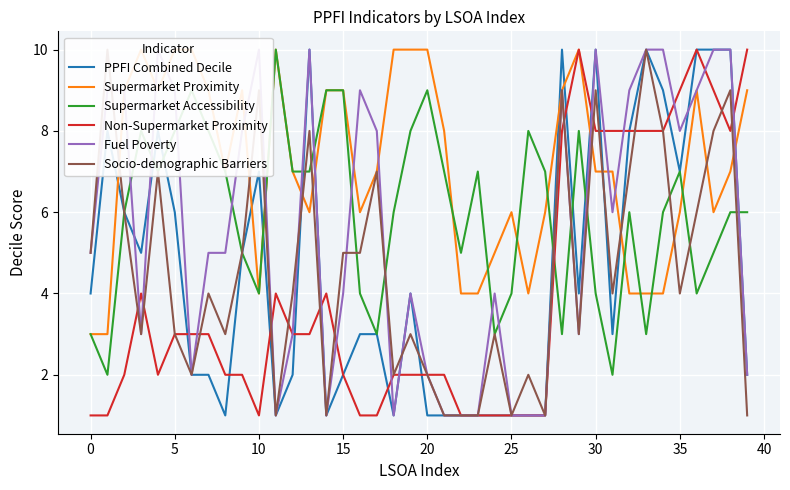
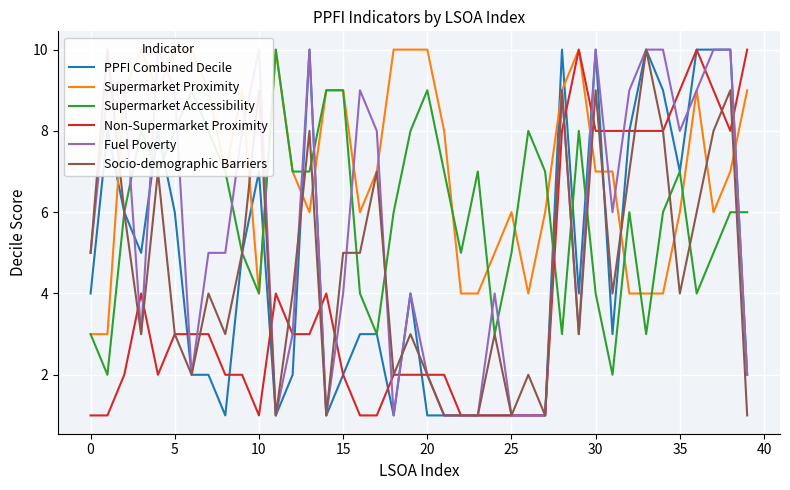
  {
    "PPFI Combined Decile": {
      "0": 4,
      "5": 6,
      "20": 1
    },
    "Supermarket Proximity": {
      "20": 10,
      "25": 6,
      "30": 7,
      "35": 6
    },
    "Supermarket Accessibility": {
      "20": 9,
-     "25": 4,
+     "25": 5,
      "30": 4
    },
    "Non-Supermarket Proximity": {
      "0": 1,
      "10": 1,
      "30": 8,
      "35": 9
    },
    "Fuel Poverty": {
      "15": 4,
      "35": 8
    },
    "Socio-demographic Barriers": {
      "15": 5,
      "30": 9,
      "35": 4
    }
  }
